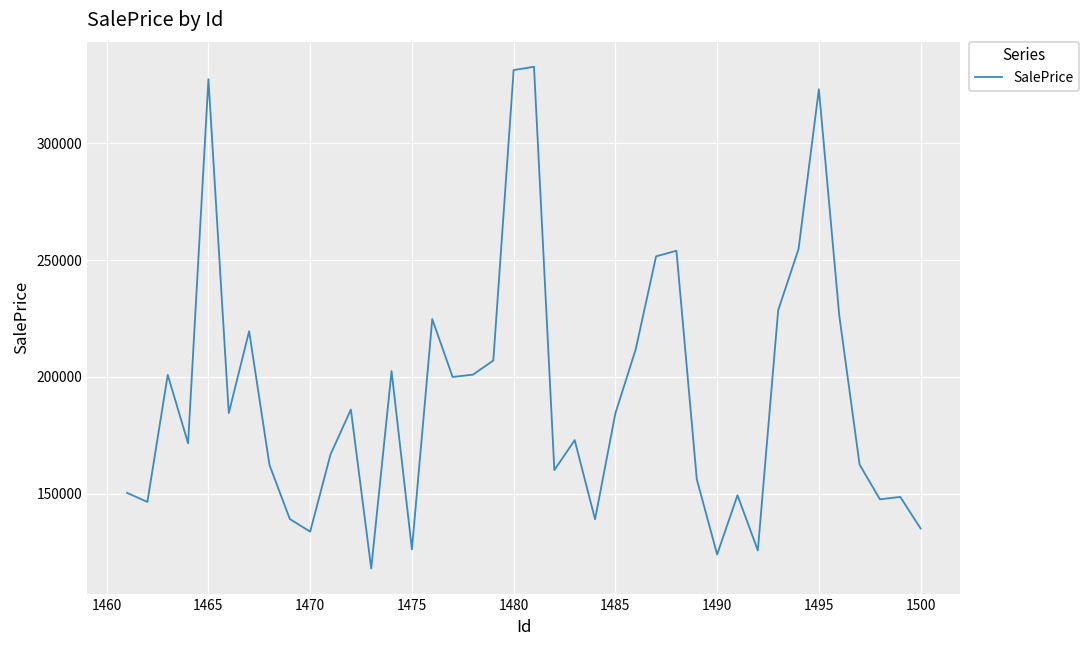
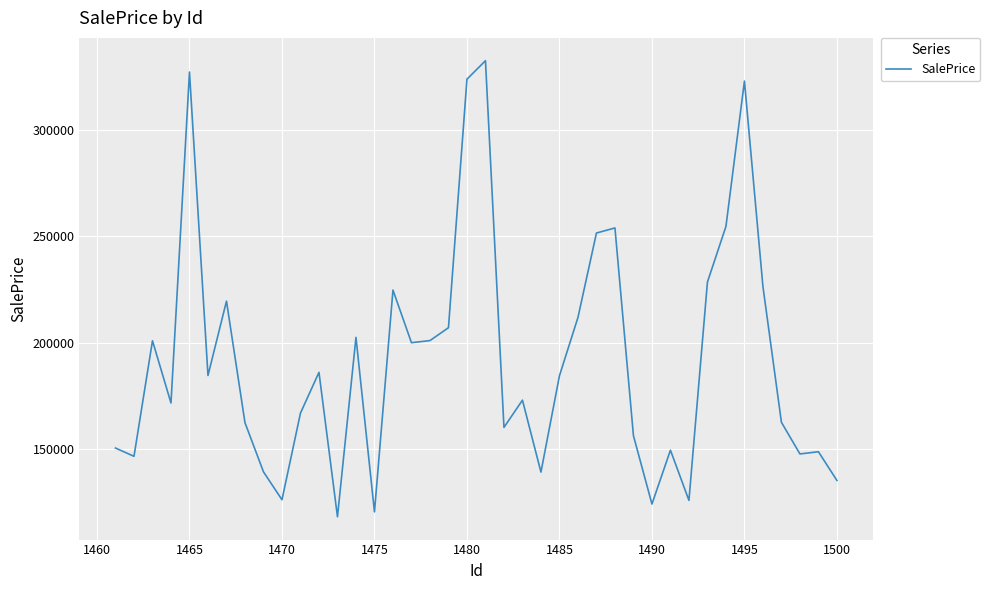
  {
    "1465": 327000,
-   "1470": 134000,
-   "1475": 126000,
-   "1480": 331000,
+   "1470": 126000,
+   "1475": 120000,
+   "1480": 324000,
    "1485": 184000,
    "1490": 124000,
    "1495": 323000,
    "1500": 135000
  }
